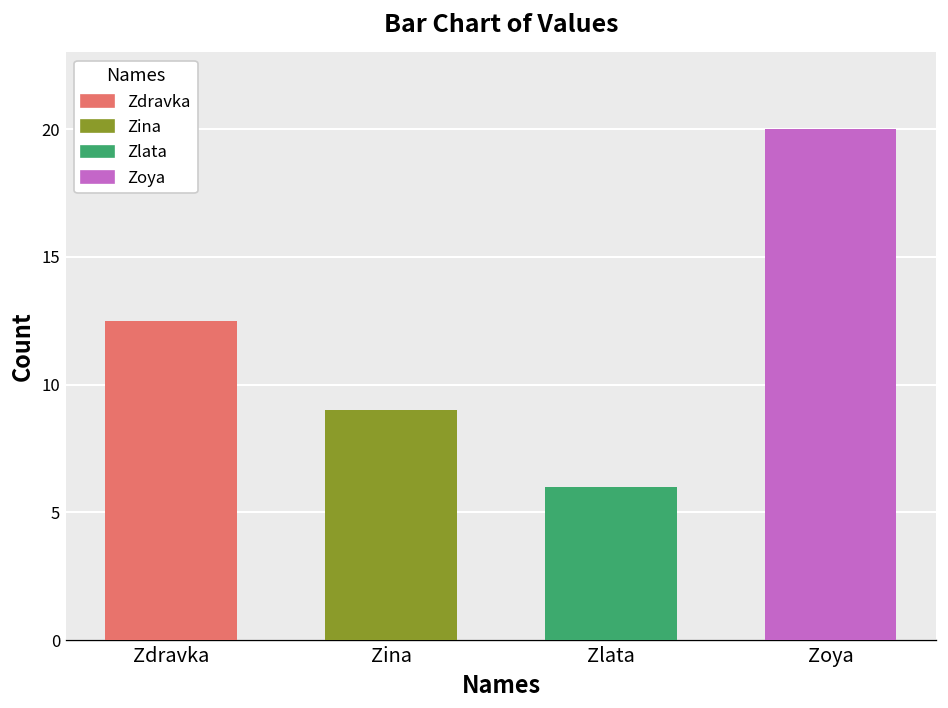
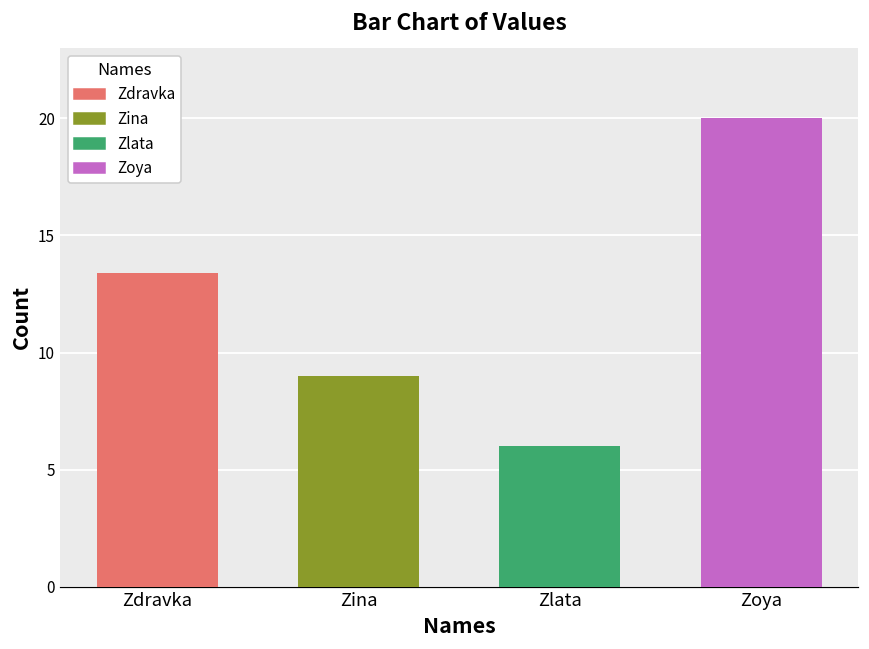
  {
-   "Zdravka": 12.5,
+   "Zdravka": 13.4,
    "Zina": 9.0,
    "Zlata": 6.0,
    "Zoya": 20.0
  }
